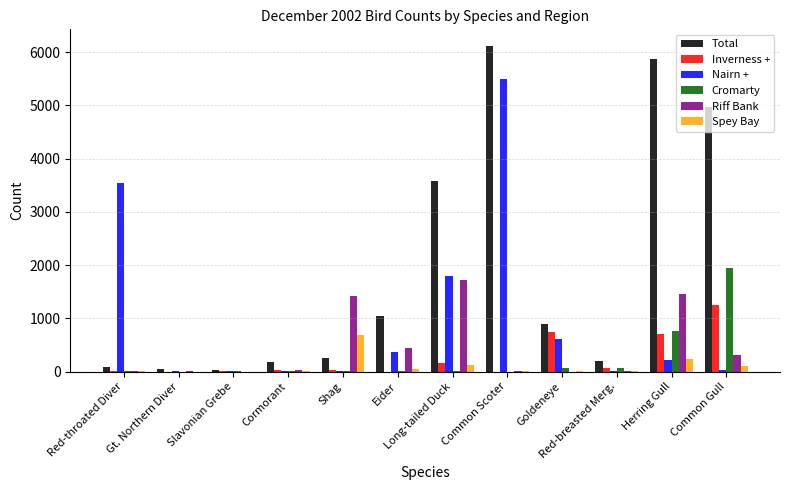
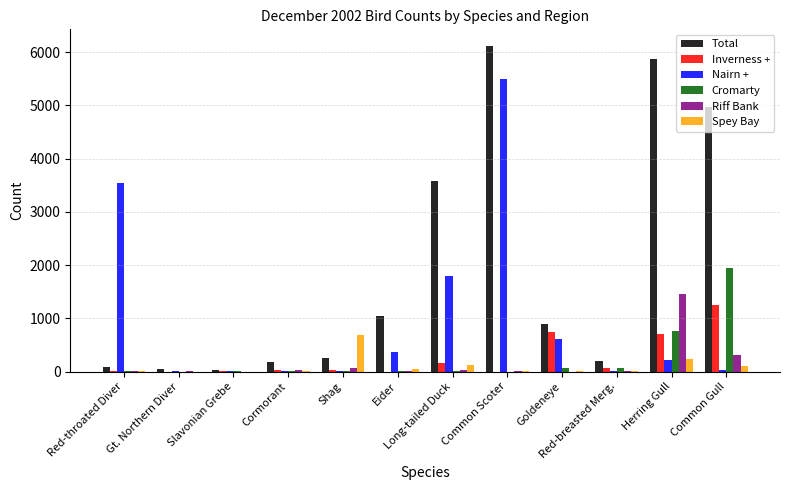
  {
    "Total": {
      "Red-throated Diver": 100,
      "Cormorant": 200,
      "Shag": 200,
      "Eider": 1000,
      "Long-tailed Duck": 3600,
      "Common Scoter": 6100,
      "Goldeneye": 900,
      "Red-breasted Merg.": 200,
      "Herring Gull": 5900
    },
    "Inverness +": {
      "Eider": 0,
      "Long-tailed Duck": 200,
      "Common Scoter": 0,
      "Goldeneye": 700,
      "Red-breasted Merg.": 100,
      "Herring Gull": 700,
      "Common Gull": 1200
    },
    "Nairn +": {
      "Red-throated Diver": 3500,
      "Eider": 400,
      "Long-tailed Duck": 1800,
      "Common Scoter": 5500,
      "Goldeneye": 600,
      "Herring Gull": 200
    },
    "Cromarty": {
      "Common Scoter": 0,
      "Goldeneye": 100,
      "Red-breasted Merg.": 100,
      "Herring Gull": 800,
      "Common Gull": 1900
    },
    "Riff Bank": {
-     "Shag": 1400,
-     "Eider": 400,
-     "Long-tailed Duck": 1700,
+     "Shag": 100,
+     "Eider": 0,
+     "Long-tailed Duck": 0,
      "Herring Gull": 1500,
      "Common Gull": 300
    },
    "Spey Bay": {
      "Shag": 700,
      "Eider": 0,
      "Long-tailed Duck": 100,
      "Herring Gull": 200,
      "Common Gull": 100
    }
  }
